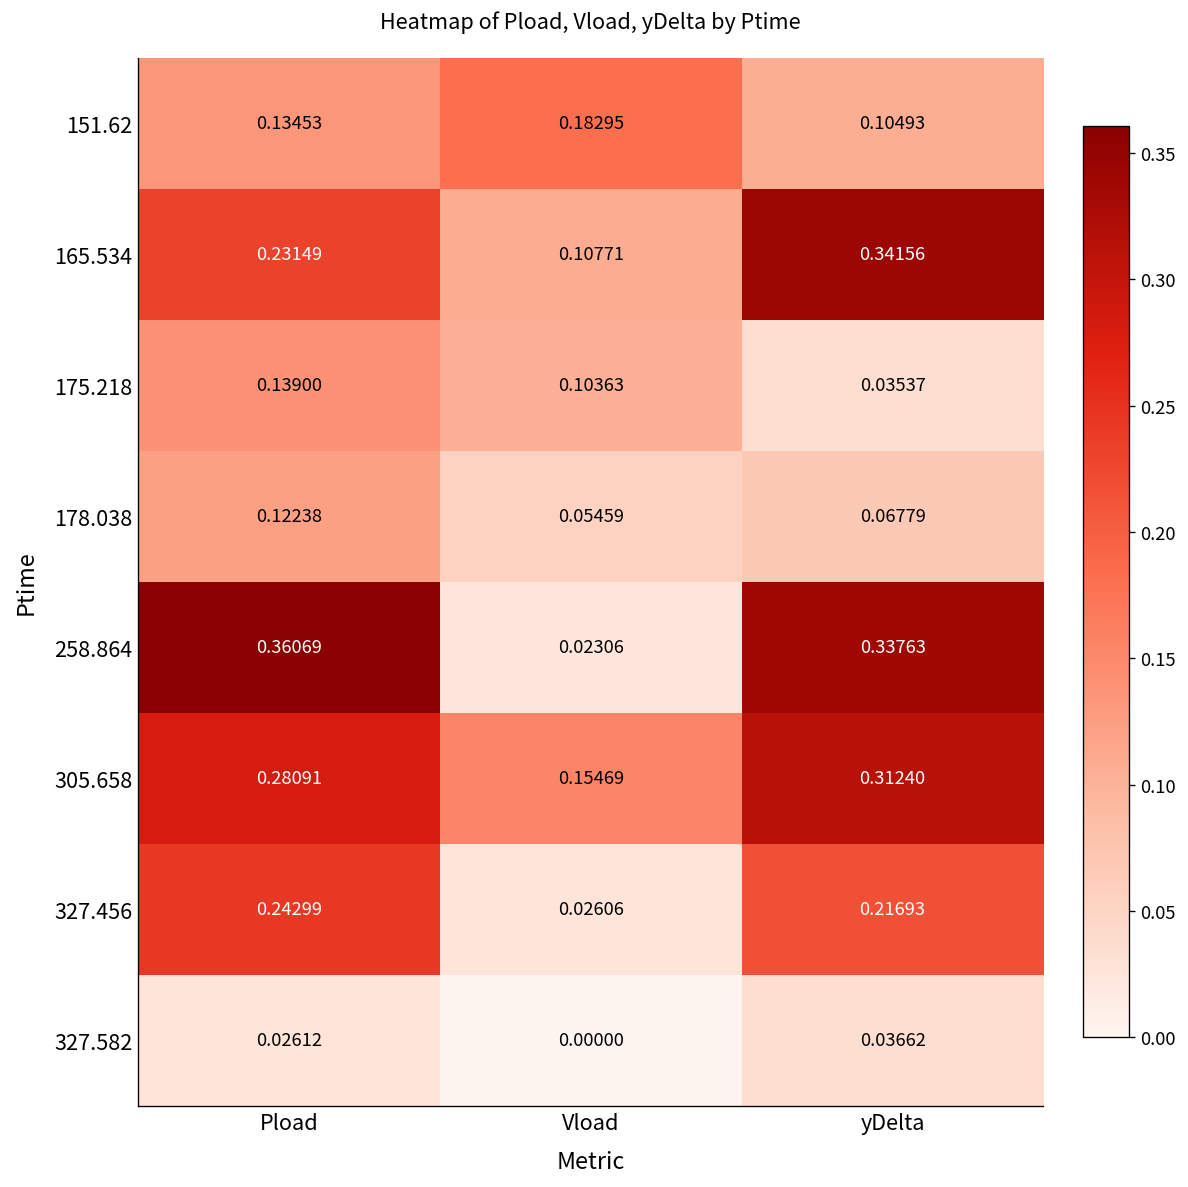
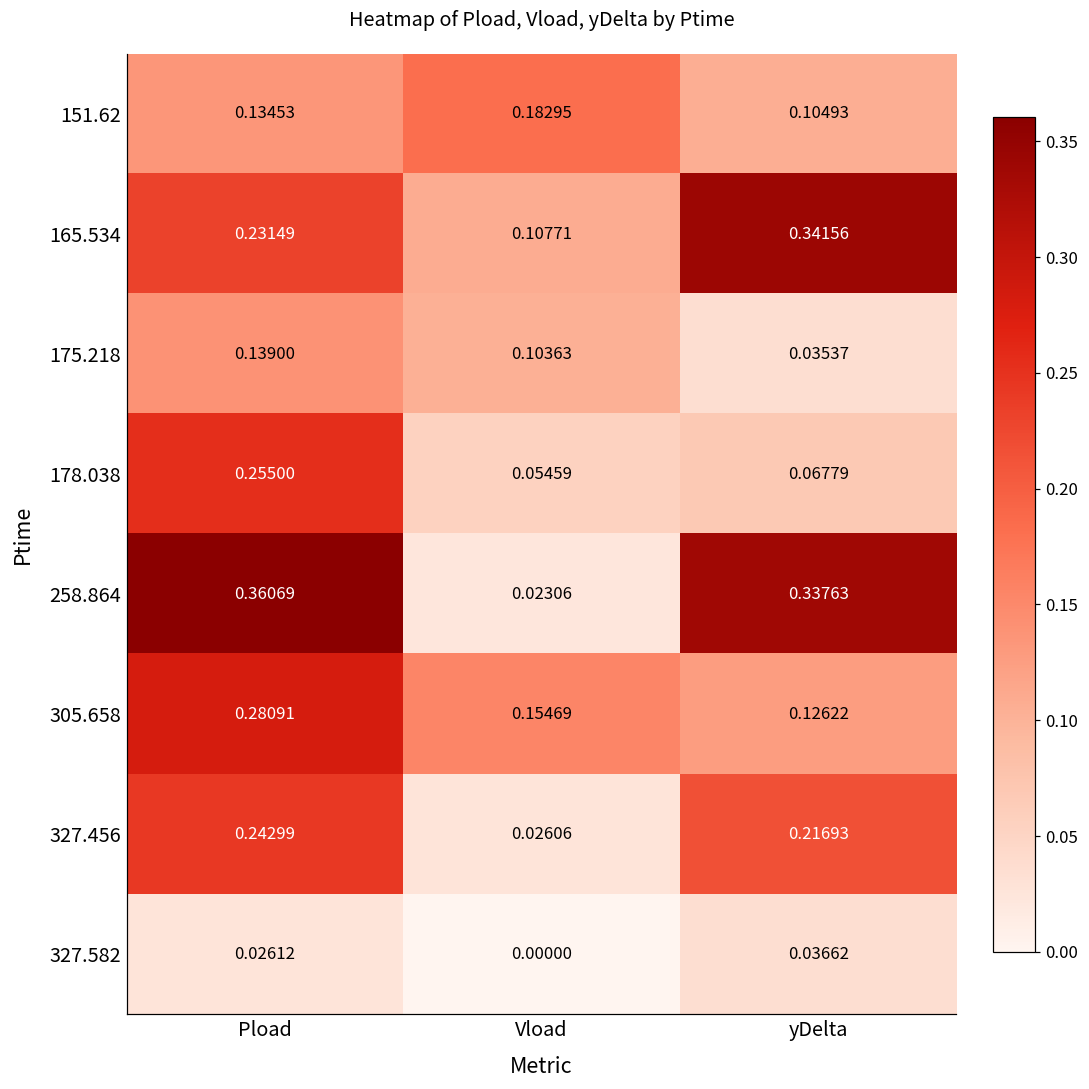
  {
    "151.62": {
      "Pload": 0.13453,
      "Vload": 0.18295,
      "yDelta": 0.10493
    },
    "165.534": {
      "Pload": 0.23149,
      "Vload": 0.10771,
      "yDelta": 0.34156
    },
    "175.218": {
      "Pload": 0.13900,
      "Vload": 0.10363,
      "yDelta": 0.03537
    },
    "178.038": {
-     "Pload": 0.12238,
+     "Pload": 0.25500,
      "Vload": 0.05459,
      "yDelta": 0.06779
    },
    "258.864": {
      "Pload": 0.36069,
      "Vload": 0.02306,
      "yDelta": 0.33763
    },
    "305.658": {
      "Pload": 0.28091,
      "Vload": 0.15469,
-     "yDelta": 0.31240
+     "yDelta": 0.12622
    },
    "327.456": {
      "Pload": 0.24299,
      "Vload": 0.02606,
      "yDelta": 0.21693
    },
    "327.582": {
      "Pload": 0.02612,
      "Vload": 0.00000,
      "yDelta": 0.03662
    }
  }
